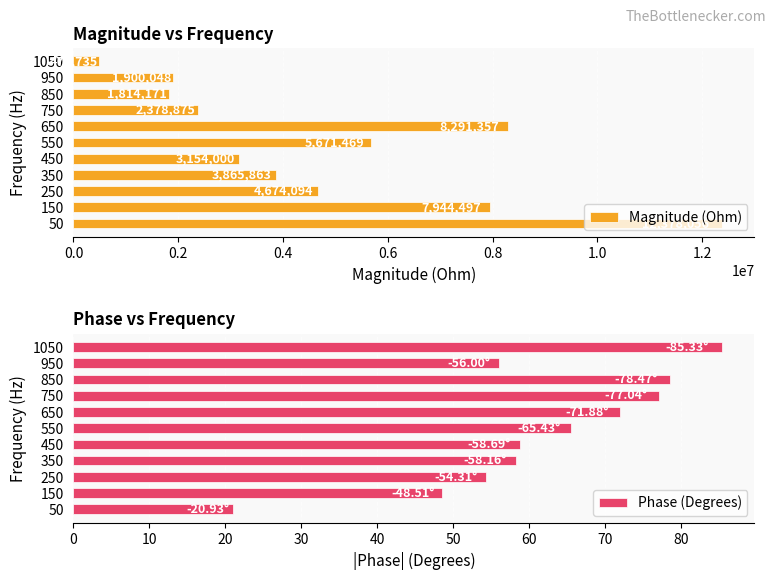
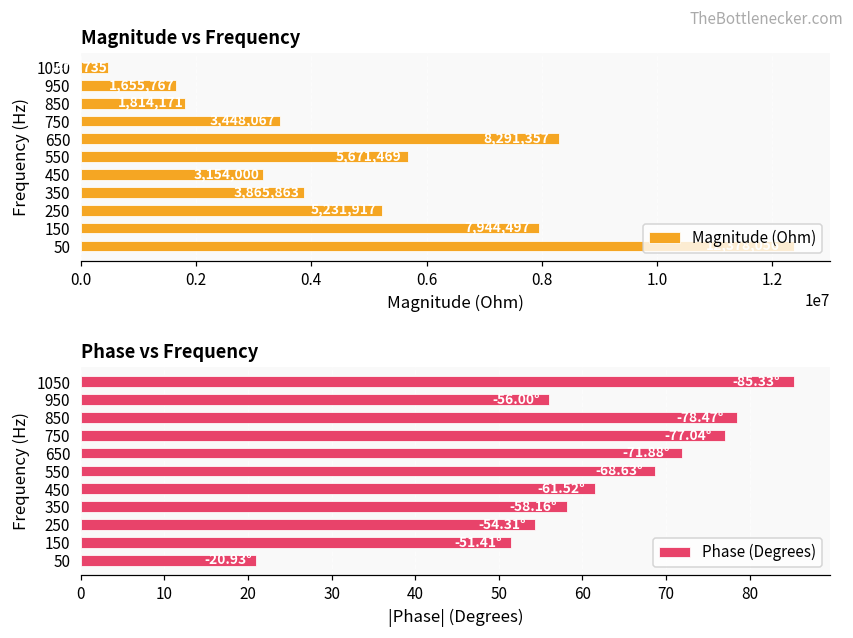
  {
    "Magnitude vs Frequency": {
-     "950": "1,900,048",
+     "950": "1,655,767",
      "850": "1,814,171",
-     "750": "2,378,875",
+     "750": "3,448,067",
      "550": "5,671,469",
      "450": "3,154,000",
      "350": "3,865,863",
-     "250": "4,674,094"
+     "250": "5,231,917"
    },
    "Phase vs Frequency": {
-     "550": "65",
-     "450": "59",
-     "150": "-48.51°"
+     "550": "69",
+     "450": "62",
+     "150": "-51.41°"
    }
  }
